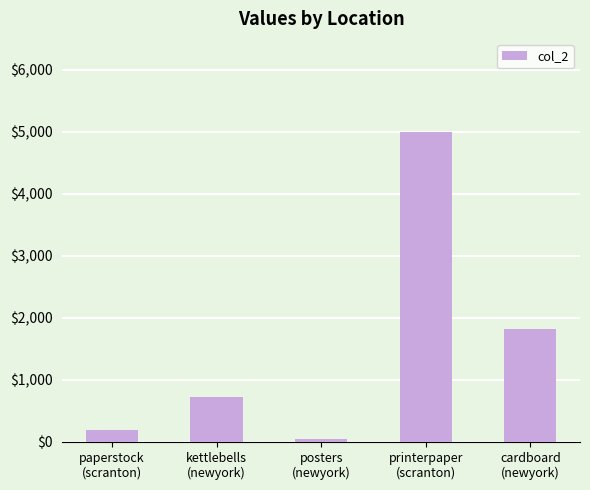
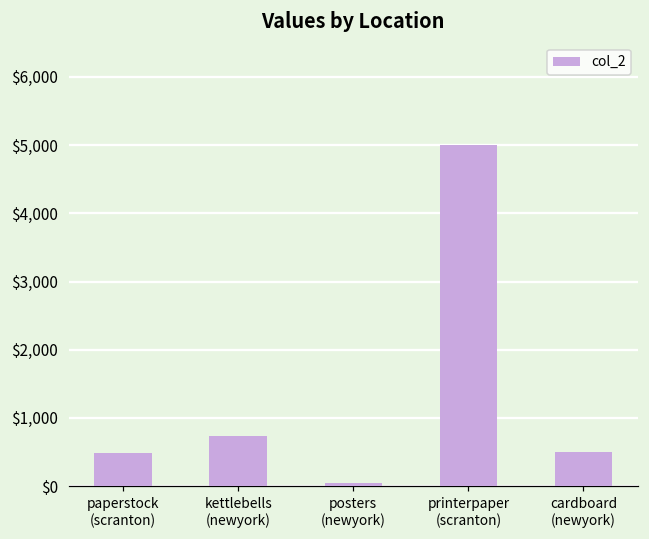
  {
-   "paperstock (scranton)": "$200",
+   "paperstock (scranton)": "$500",
    "kettlebells (newyork)": "$700",
    "posters (newyork)": "$100",
    "printerpaper (scranton)": "$5,000",
-   "cardboard (newyork)": "$1,800"
+   "cardboard (newyork)": "$500"
  }
